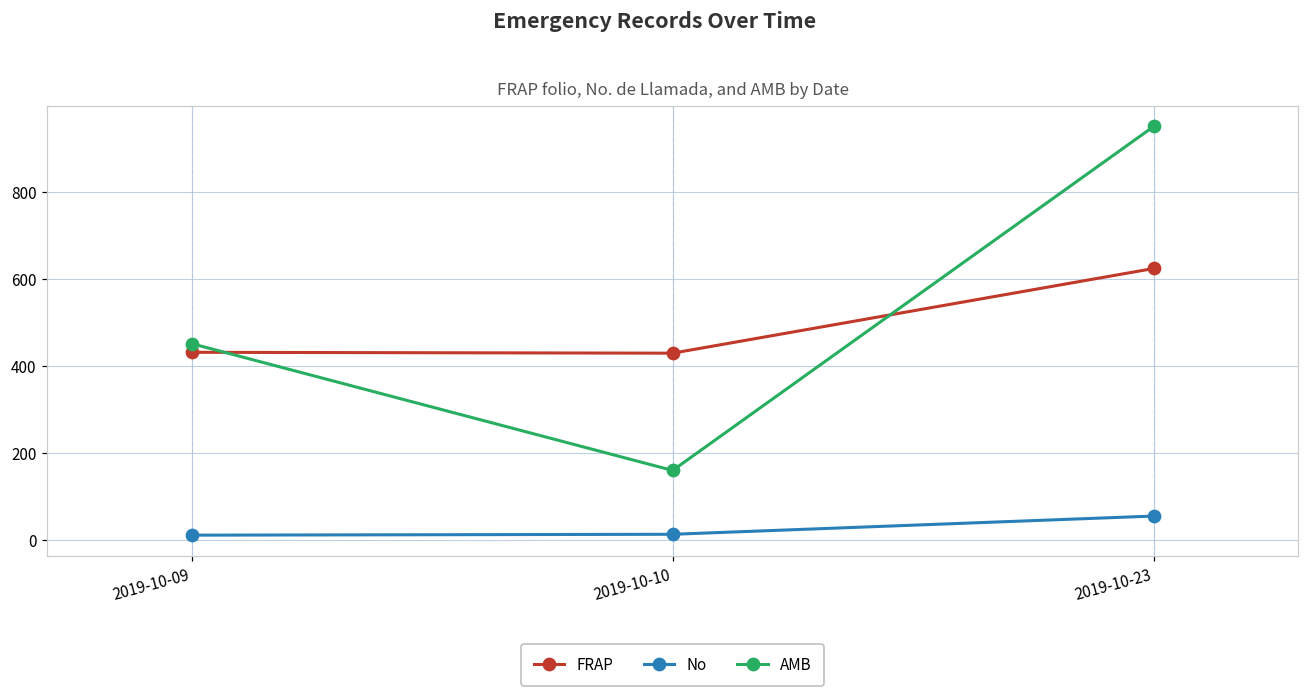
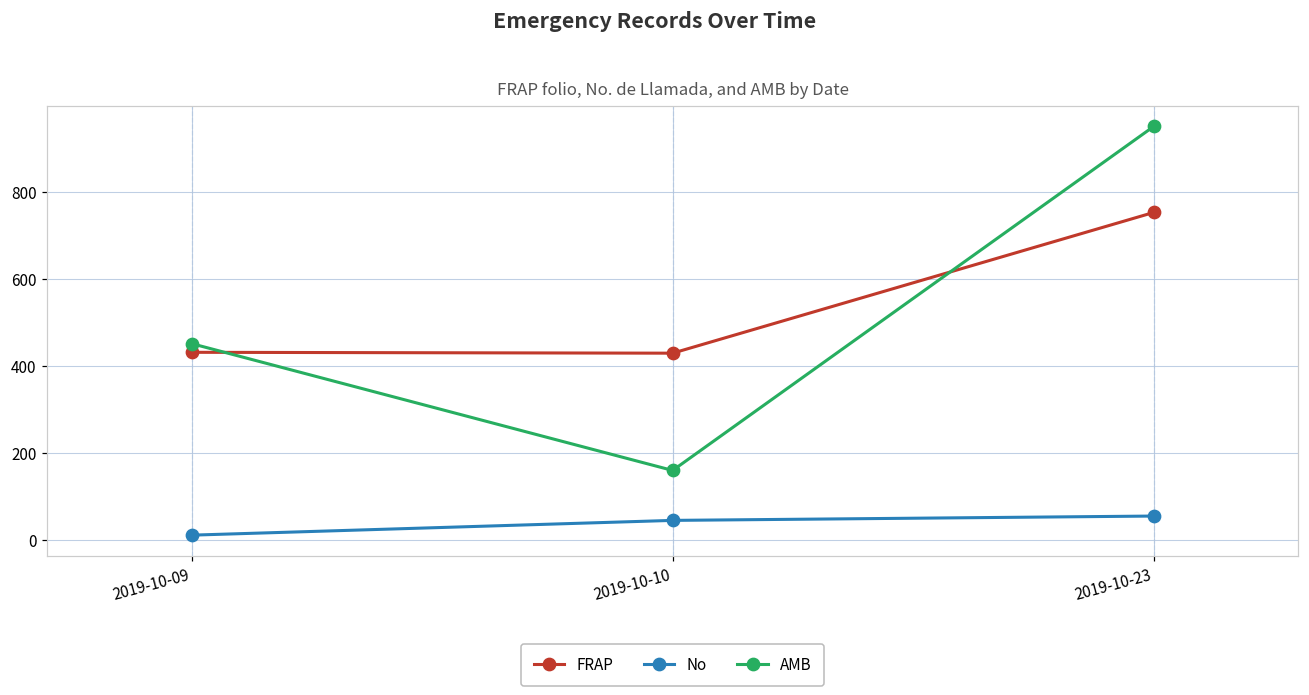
  {
    "FRAP": {
      "2019-10-09": 430,
      "2019-10-10": 430,
-     "2019-10-23": 620
+     "2019-10-23": 750
    },
    "No": {
      "2019-10-09": 10,
-     "2019-10-10": 10,
+     "2019-10-10": 40,
      "2019-10-23": 50
    },
    "AMB": {
      "2019-10-09": 450,
      "2019-10-10": 160,
      "2019-10-23": 950
    }
  }
